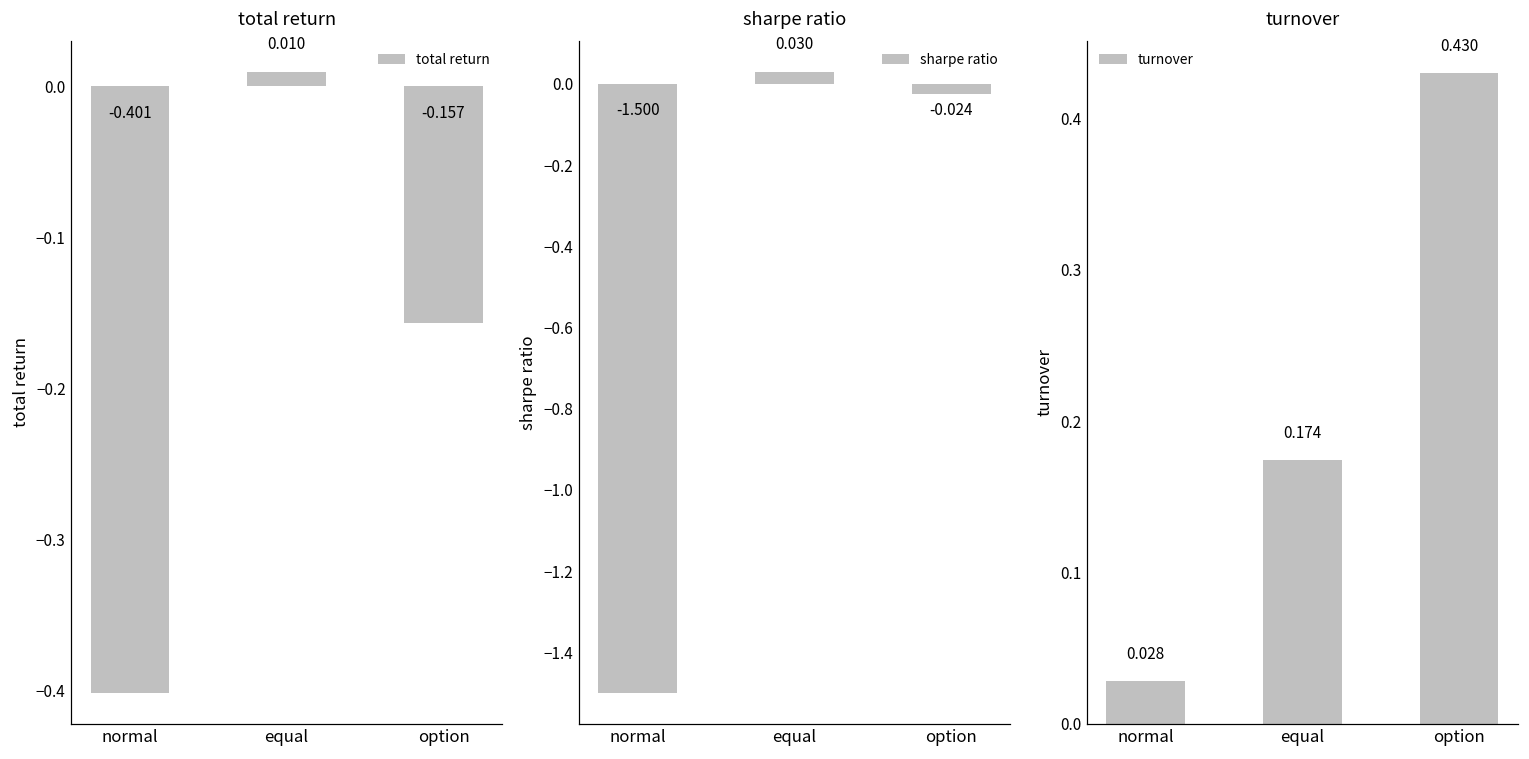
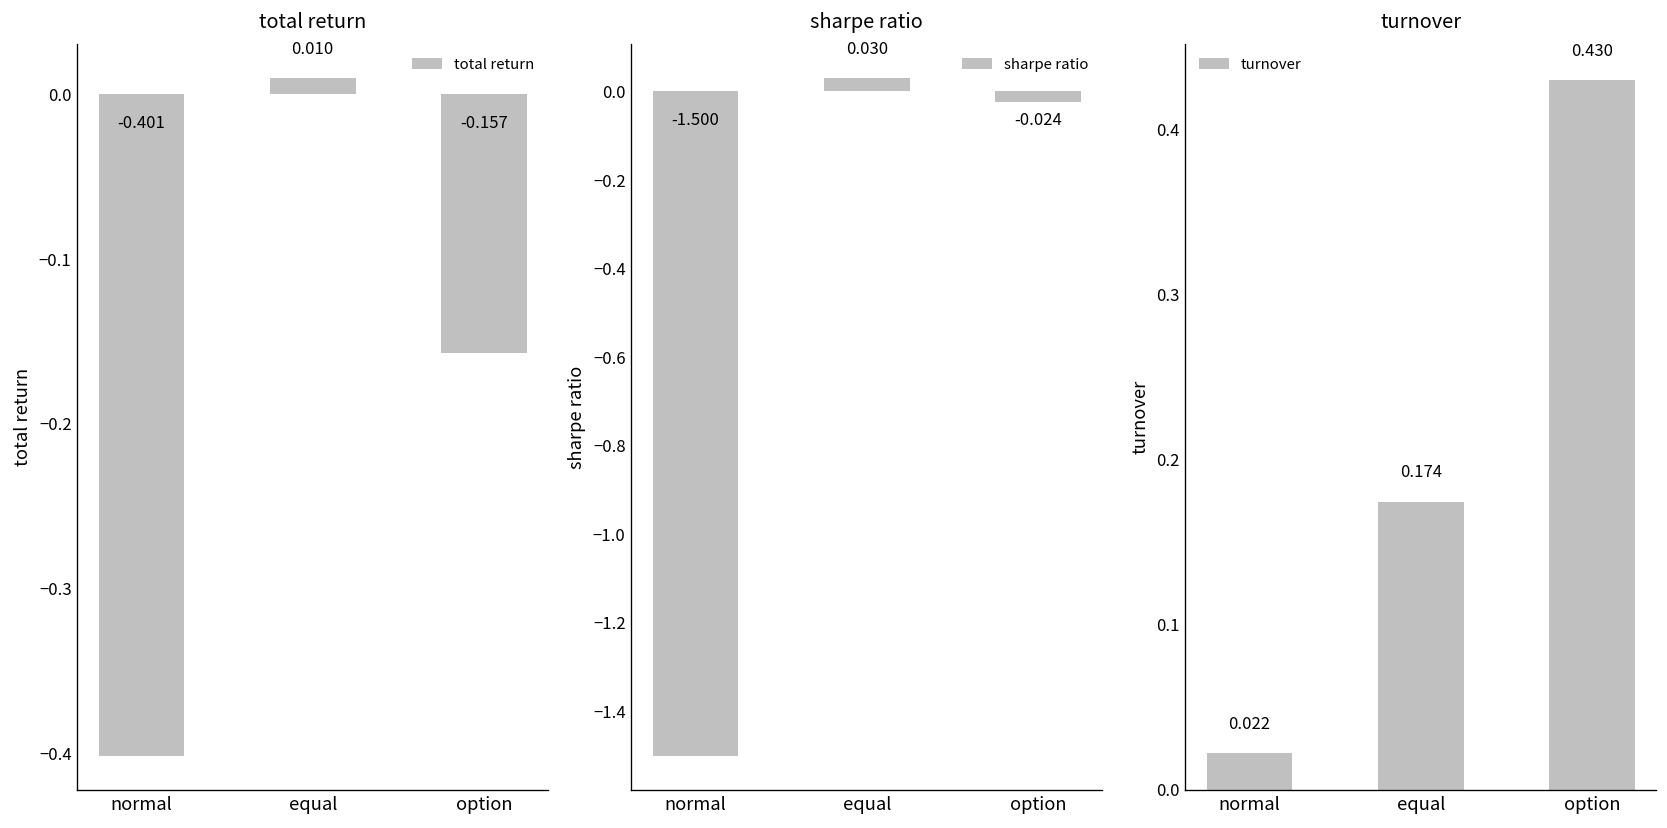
  {
    "total return": {
      "normal": -0.401,
      "equal": 0.010,
      "option": -0.157
    },
    "sharpe ratio": {
      "normal": -1.500,
      "equal": 0.030,
      "option": -0.024
    },
    "turnover": {
-     "normal": 0.028,
+     "normal": 0.022,
      "equal": 0.174,
      "option": 0.430
    }
  }
